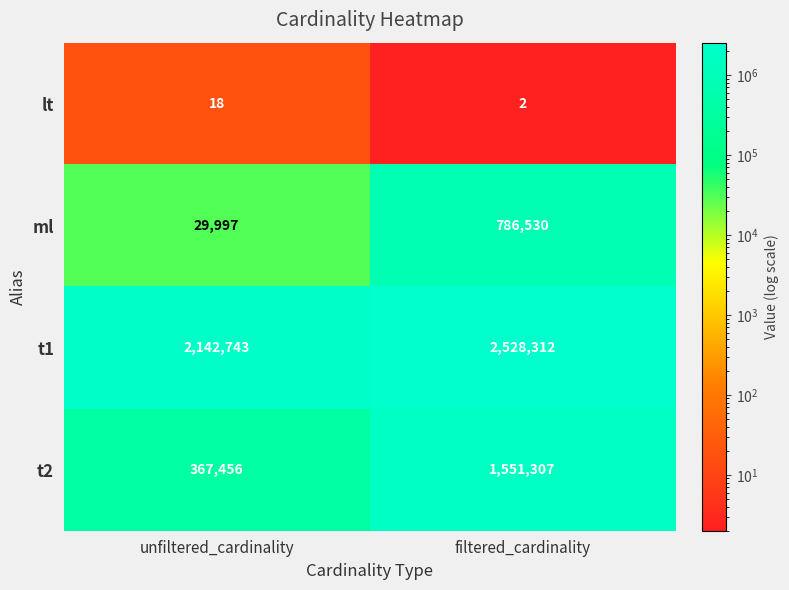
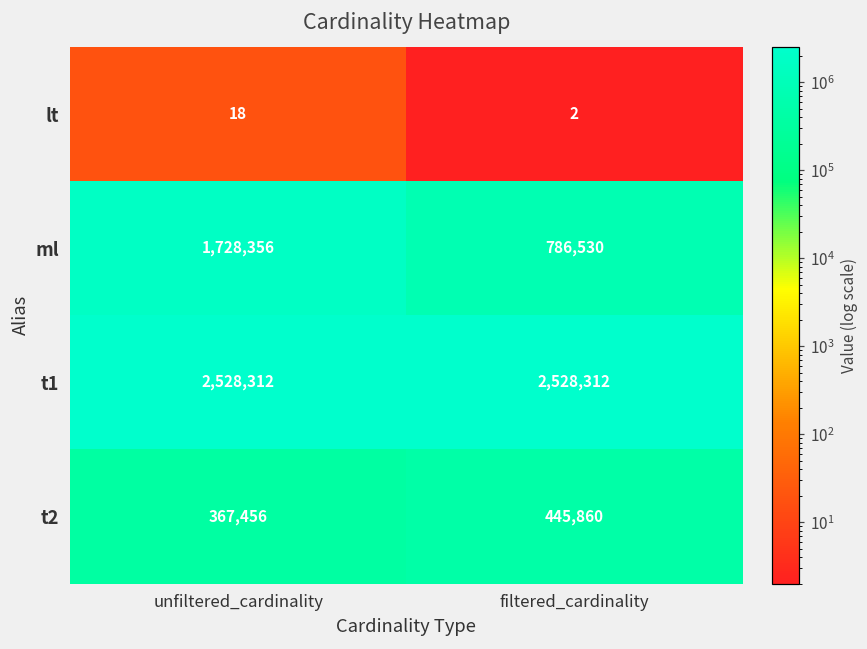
  {
    "lt": {
      "unfiltered_cardinality": "18",
      "filtered_cardinality": "2"
    },
    "ml": {
-     "unfiltered_cardinality": "29,997",
+     "unfiltered_cardinality": "1,728,356",
      "filtered_cardinality": "786,530"
    },
    "t1": {
-     "unfiltered_cardinality": "2,142,743",
+     "unfiltered_cardinality": "2,528,312",
      "filtered_cardinality": "2,528,312"
    },
    "t2": {
      "unfiltered_cardinality": "367,456",
-     "filtered_cardinality": "1,551,307"
+     "filtered_cardinality": "445,860"
    }
  }
